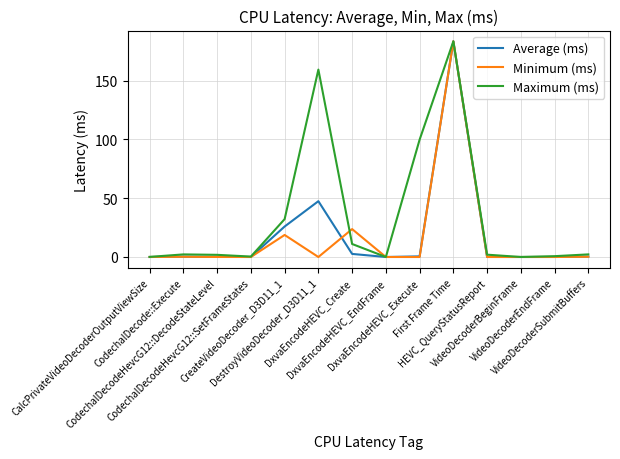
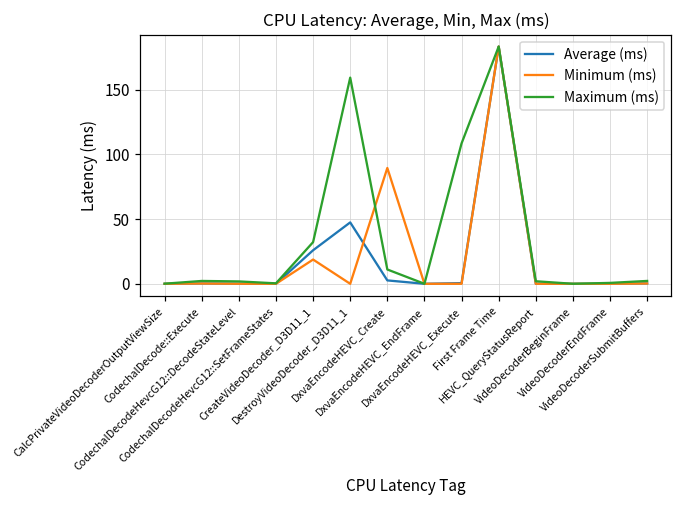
  {
    "Average (ms)": {
      "CreateVideoDecoder_D3D11_1": 26,
      "DestroyVideoDecoder_D3D11_1": 47,
      "DxvaEncodeHEVC_Create": 3
    },
    "Minimum (ms)": {
      "CreateVideoDecoder_D3D11_1": 19,
      "DestroyVideoDecoder_D3D11_1": 0,
-     "DxvaEncodeHEVC_Create": 24
+     "DxvaEncodeHEVC_Create": 89
    },
    "Maximum (ms)": {
      "CreateVideoDecoder_D3D11_1": 32,
      "DestroyVideoDecoder_D3D11_1": 159,
      "DxvaEncodeHEVC_Create": 11,
-     "DxvaEncodeHEVC_Execute": 100
+     "DxvaEncodeHEVC_Execute": 108
    }
  }
